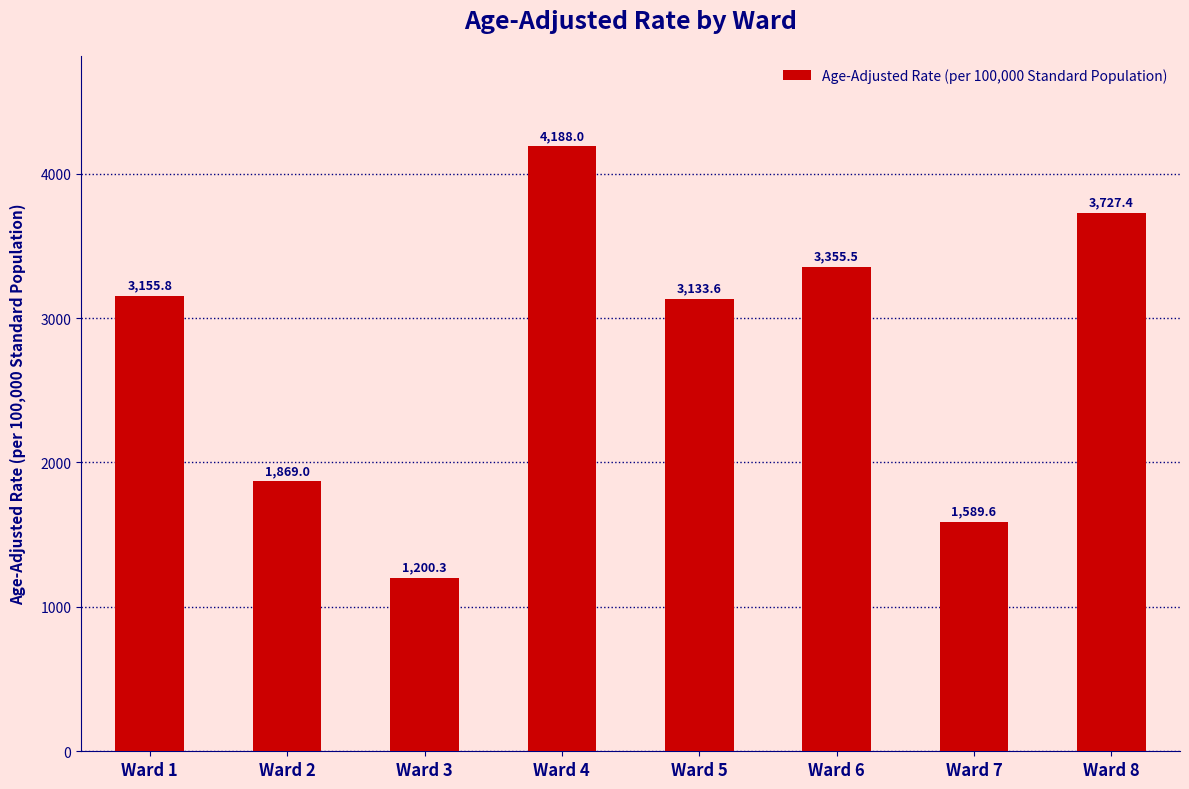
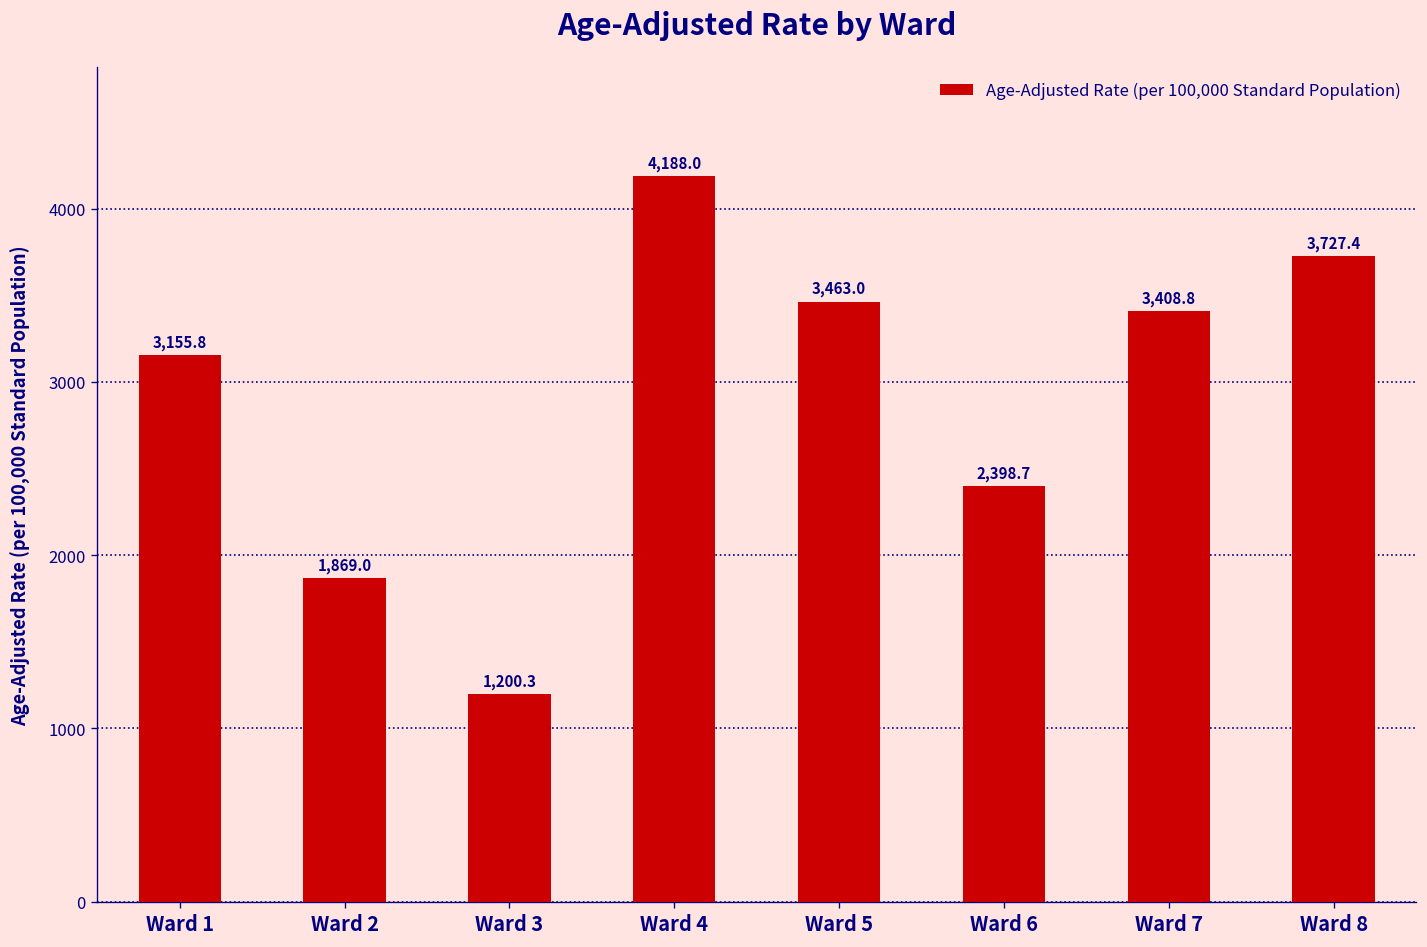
  {
    "Ward 1": "3,155.8",
    "Ward 2": "1,869.0",
    "Ward 3": "1,200.3",
    "Ward 4": "4,188.0",
-   "Ward 5": "3,133.6",
-   "Ward 6": "3,355.5",
-   "Ward 7": "1,589.6",
+   "Ward 5": "3,463.0",
+   "Ward 6": "2,398.7",
+   "Ward 7": "3,408.8",
    "Ward 8": "3,727.4"
  }
